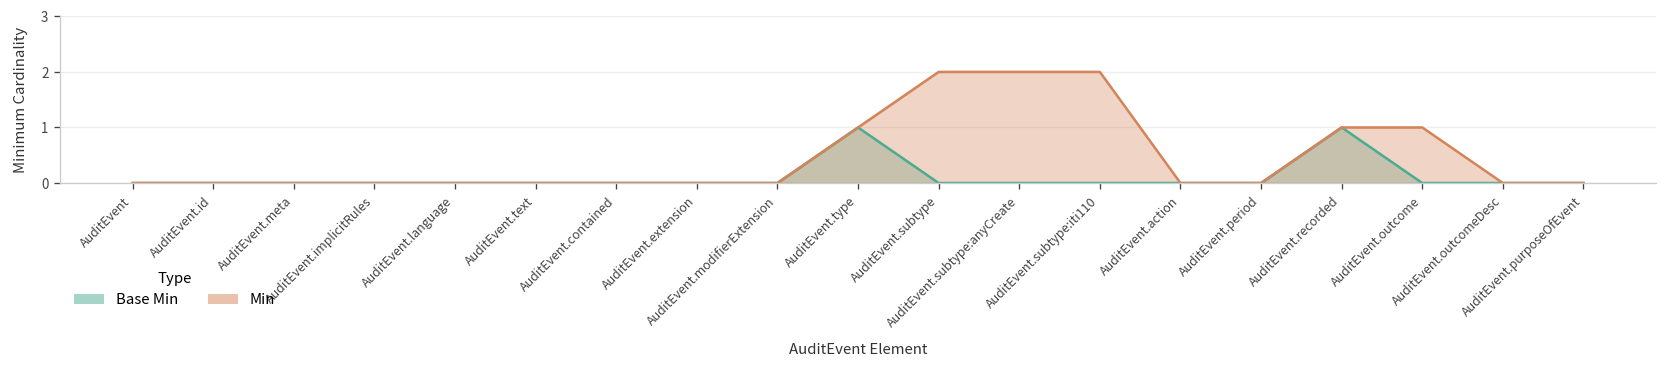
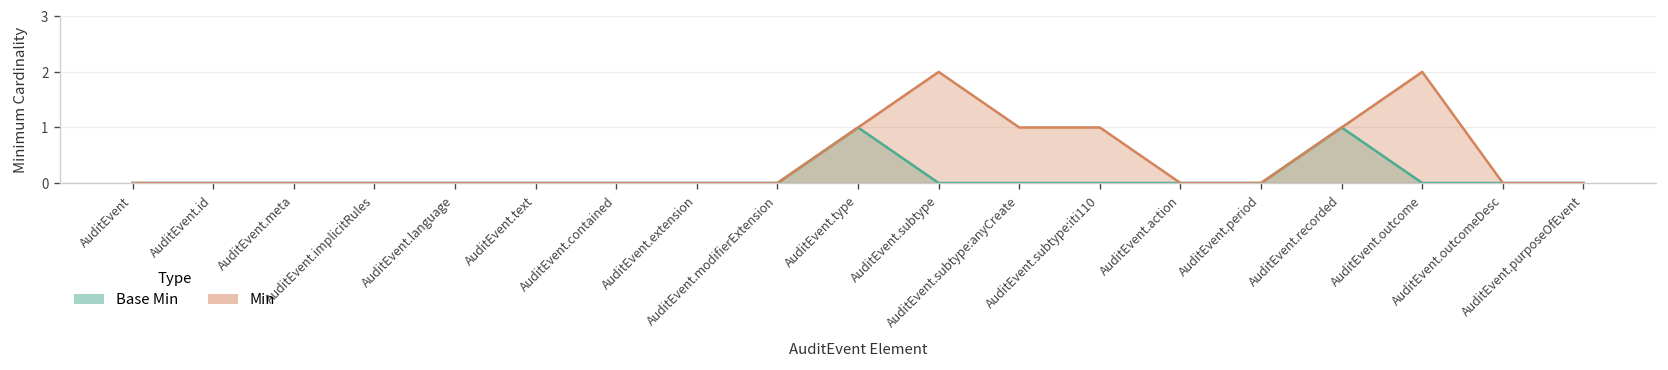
  {
    "Base Min": {
      "AuditEvent.subtype": 0,
      "AuditEvent.subtype:anyCreate": 0,
      "AuditEvent.subtype:iti110": 0,
      "AuditEvent.outcome": 0
    },
    "Min": {
      "AuditEvent.subtype": 2,
-     "AuditEvent.subtype:anyCreate": 2,
-     "AuditEvent.subtype:iti110": 2,
-     "AuditEvent.outcome": 1
+     "AuditEvent.subtype:anyCreate": 1,
+     "AuditEvent.subtype:iti110": 1,
+     "AuditEvent.outcome": 2
    }
  }
